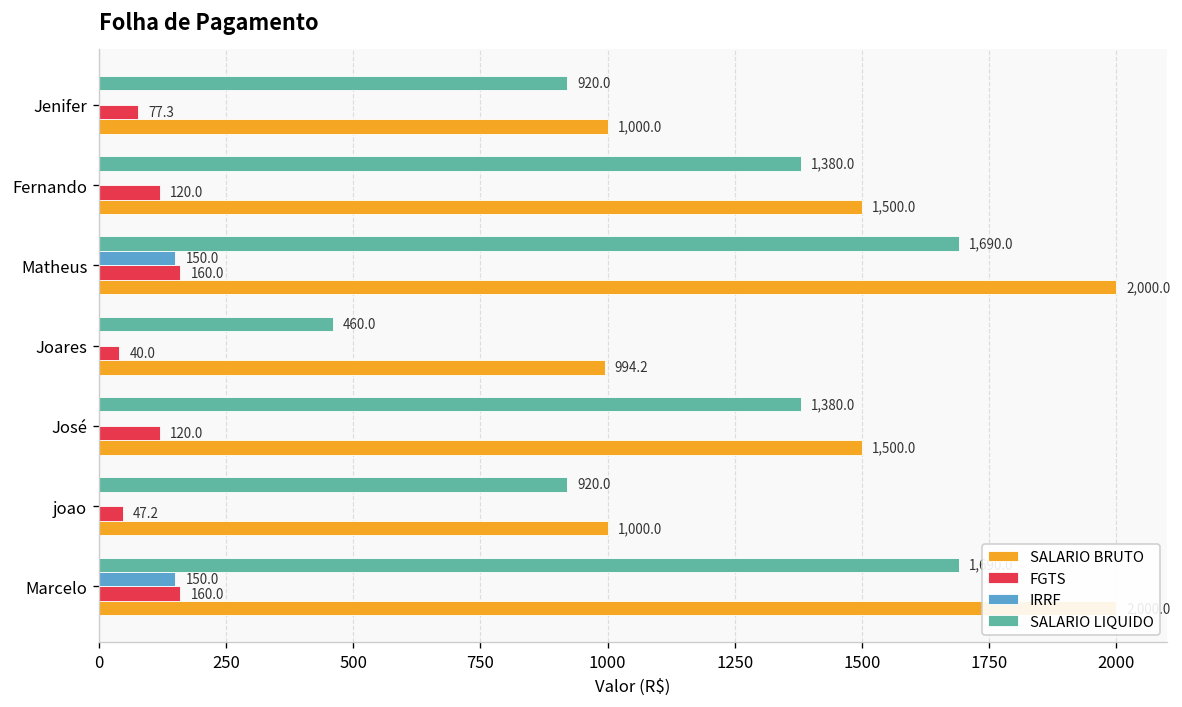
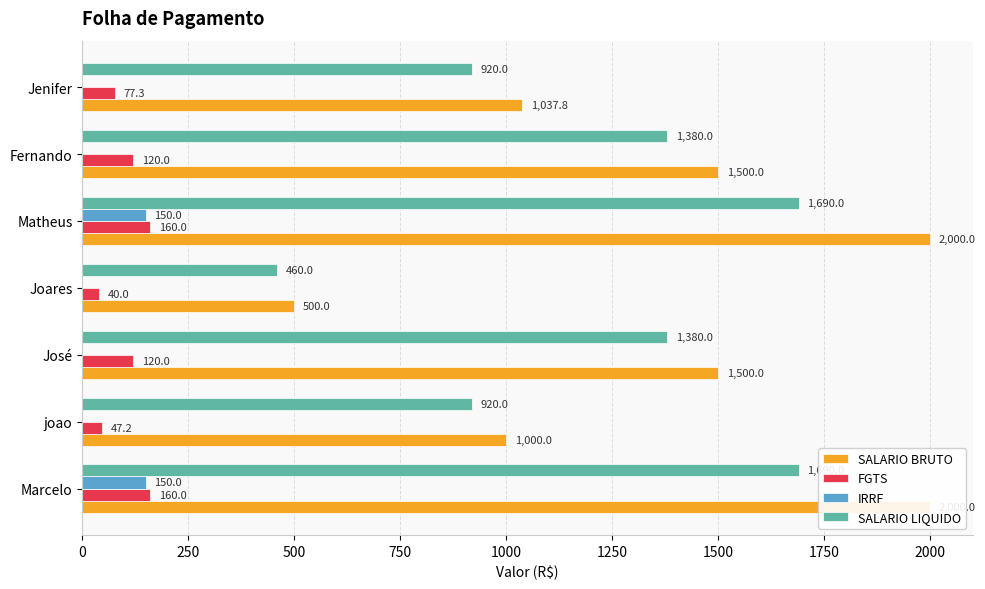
  {
    "SALARIO BRUTO": {
-     "Jenifer": "1,000.0",
+     "Jenifer": "1,037.8",
      "Fernando": "1,500.0",
      "Matheus": "2,000.0",
-     "Joares": "994.2",
+     "Joares": "500.0",
      "José": "1,500.0",
      "joao": "1,000.0"
    },
    "FGTS": {
      "Jenifer": "77.3",
      "Fernando": "120.0",
      "Matheus": "160.0",
      "Joares": "40.0",
      "José": "120.0",
      "joao": "47.2",
      "Marcelo": "160.0"
    }
  }
